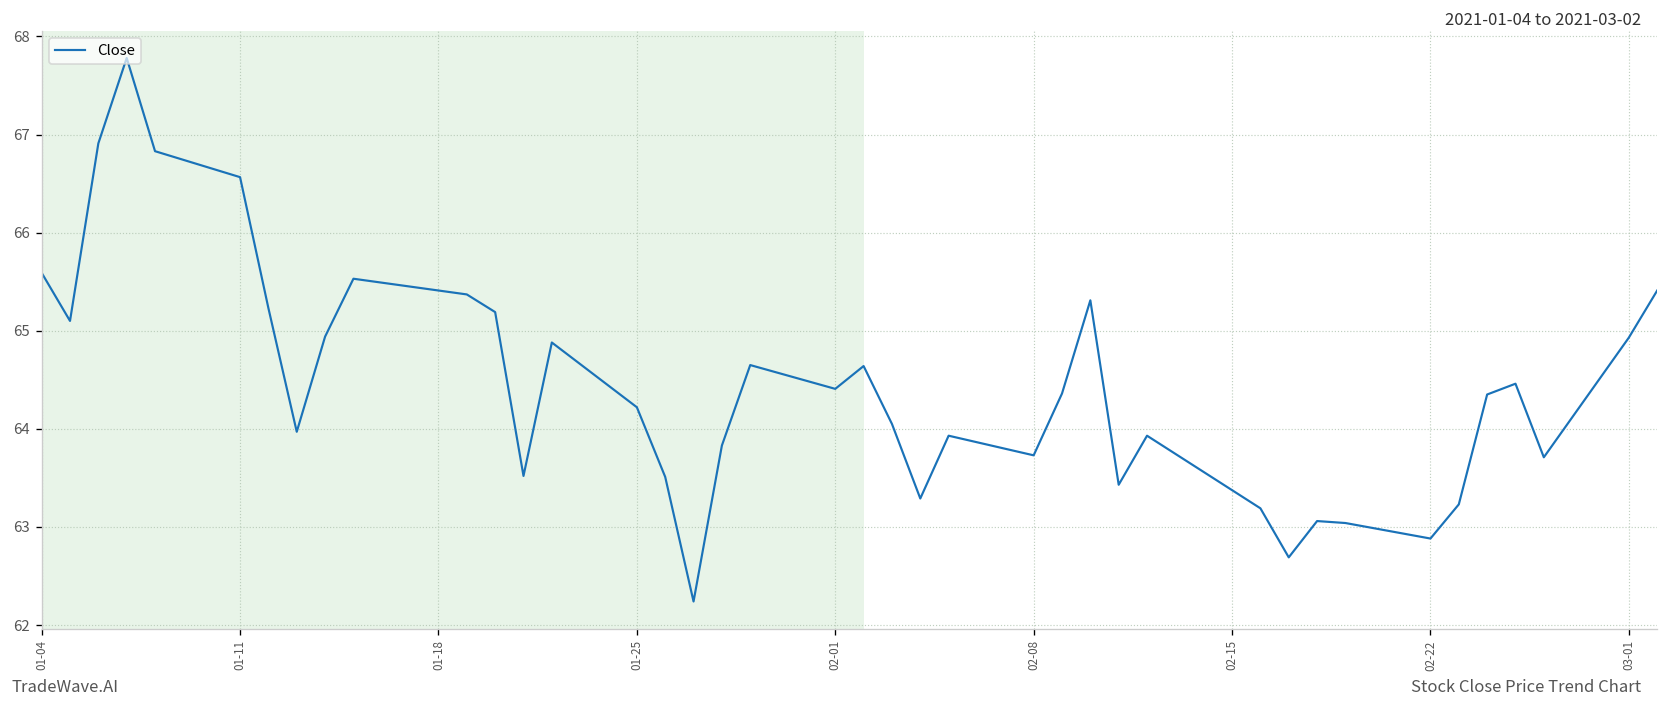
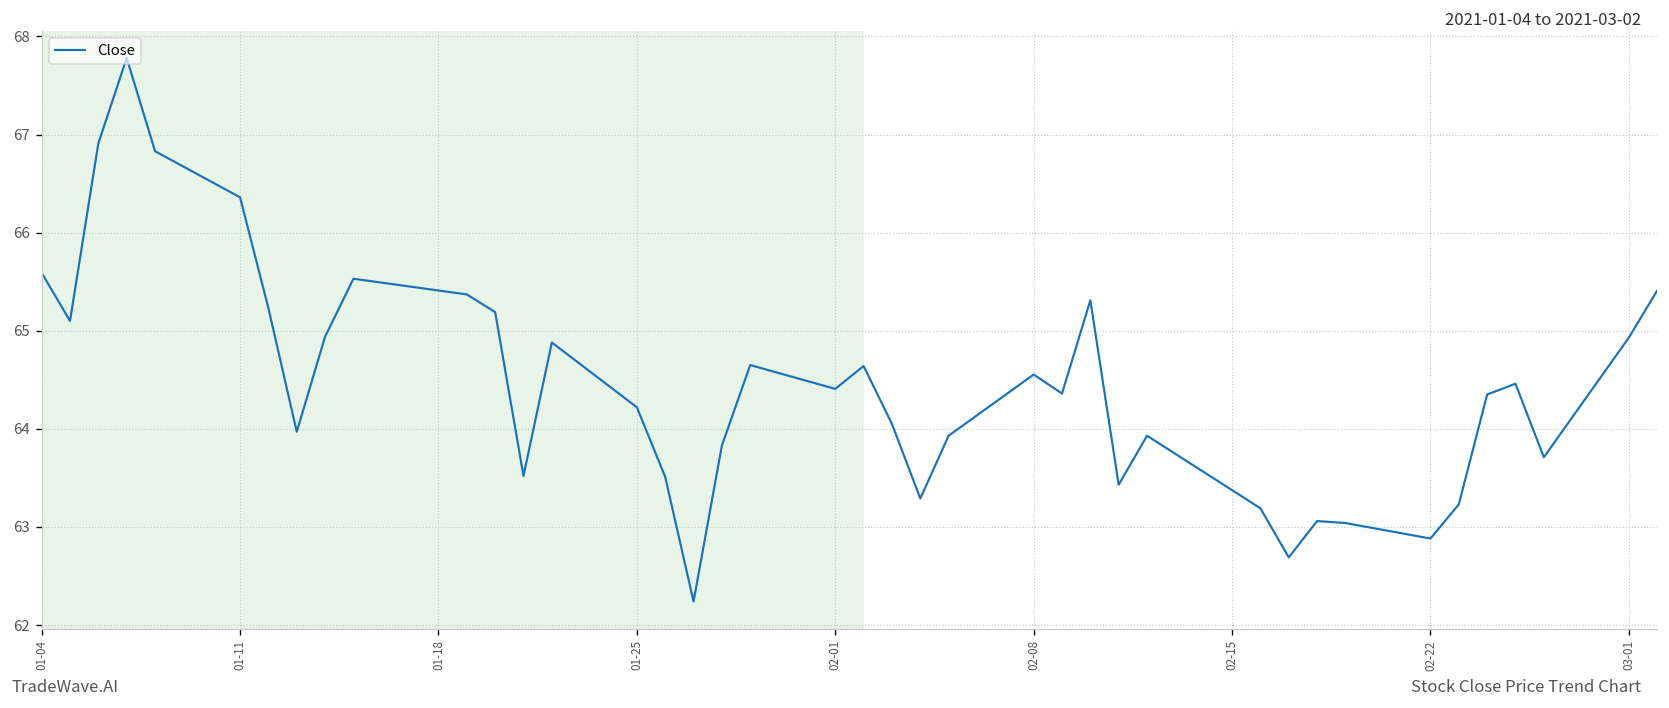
  {
    "01-04": 65.6,
-   "01-11": 66.6,
+   "01-11": 66.4,
    "01-25": 64.2,
    "02-01": 64.4,
-   "02-08": 63.7,
+   "02-08": 64.6,
    "02-22": 62.9,
    "03-01": 64.9
  }
